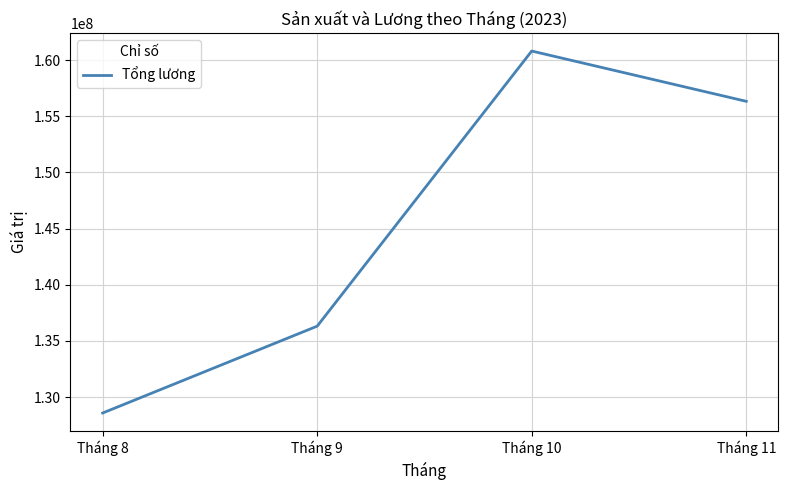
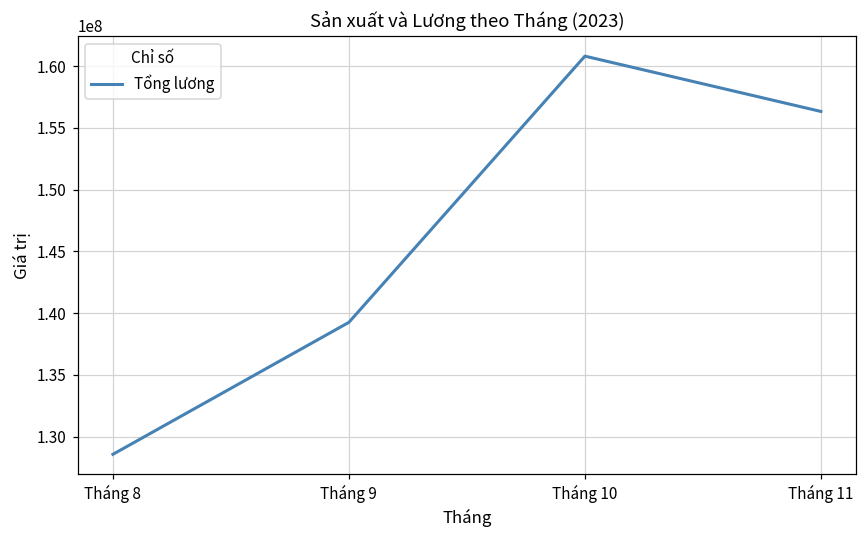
  {
    "Tháng 8": 128600000,
-   "Tháng 9": 136300000,
+   "Tháng 9": 139300000,
    "Tháng 10": 160800000,
    "Tháng 11": 156300000
  }
